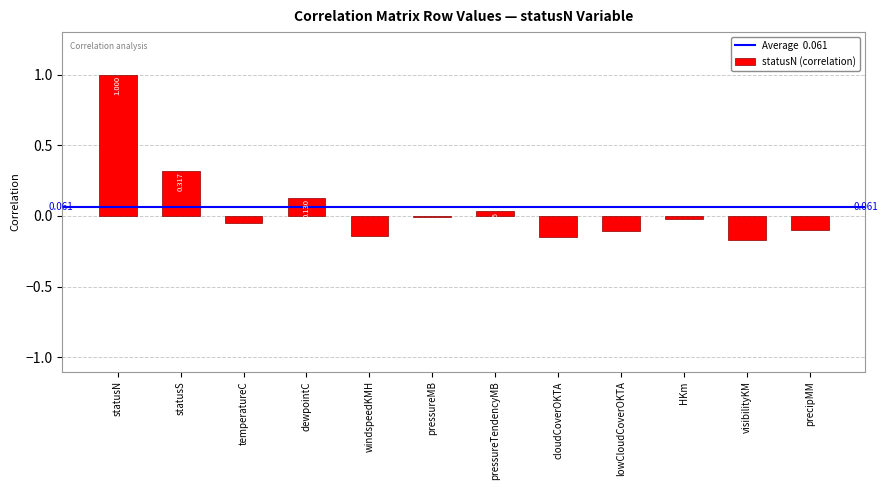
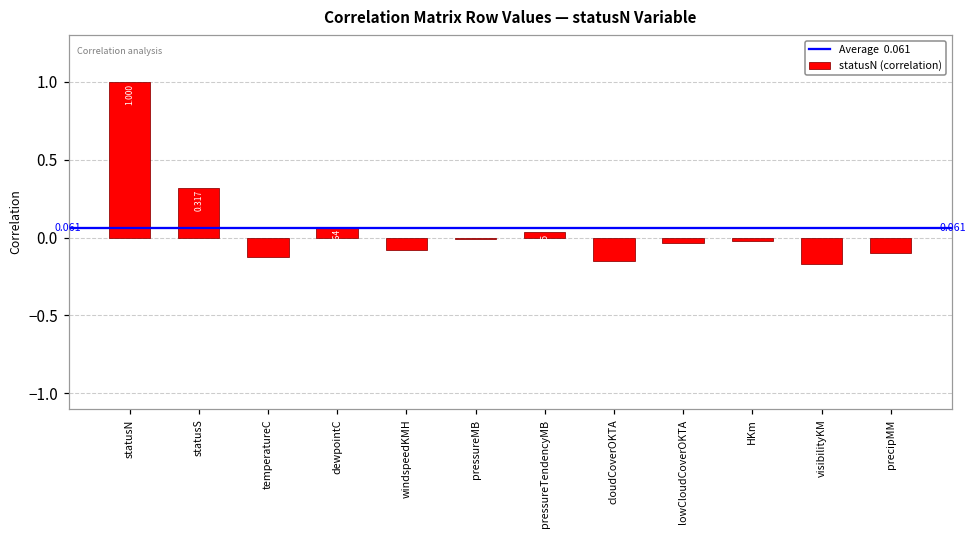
  {
-   "temperatureC": -0.05,
-   "dewpointC": 0.13,
-   "windspeedKMH": -0.14,
+   "temperatureC": -0.12,
+   "dewpointC": 0.06,
+   "windspeedKMH": -0.08,
    "pressureTendencyMB": 0.03,
    "cloudCoverOKTA": -0.15,
-   "lowCloudCoverOKTA": -0.11,
+   "lowCloudCoverOKTA": -0.04,
    "HKm": -0.02,
    "visibilityKM": -0.17,
    "precipMM": -0.10
  }
